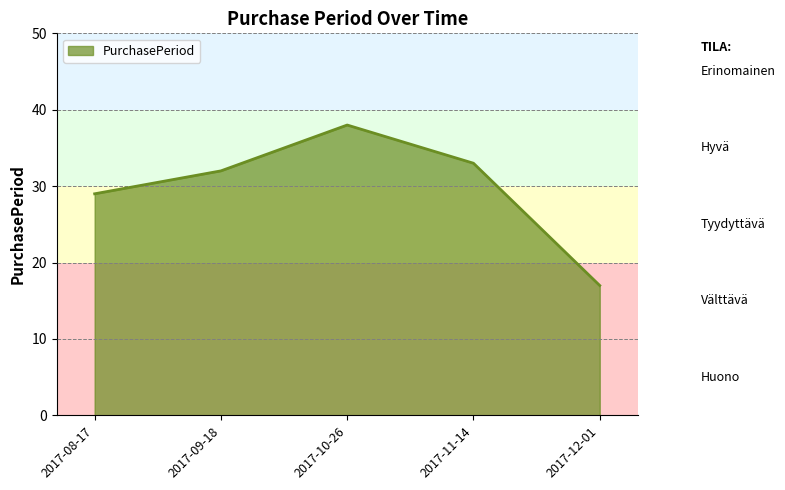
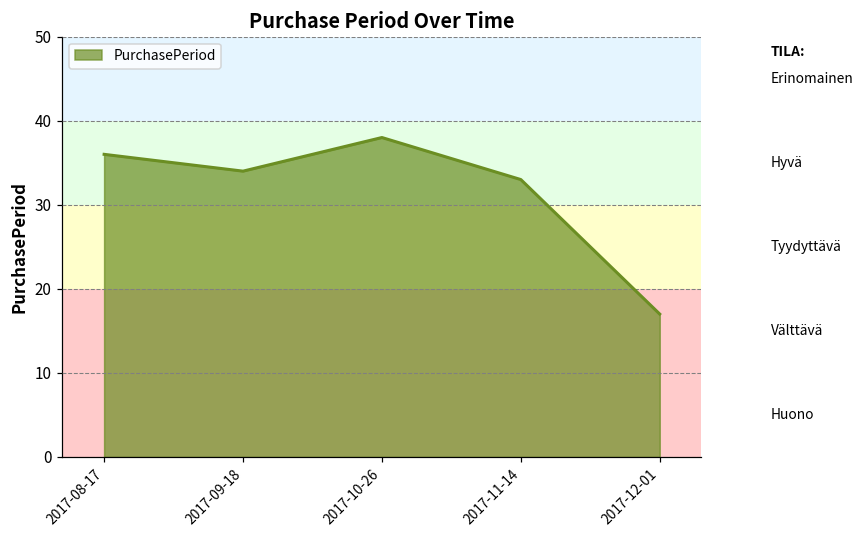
  {
-   "2017-08-17": 29,
-   "2017-09-18": 32,
+   "2017-08-17": 36,
+   "2017-09-18": 34,
    "2017-10-26": 38,
    "2017-11-14": 33,
    "2017-12-01": 17
  }
